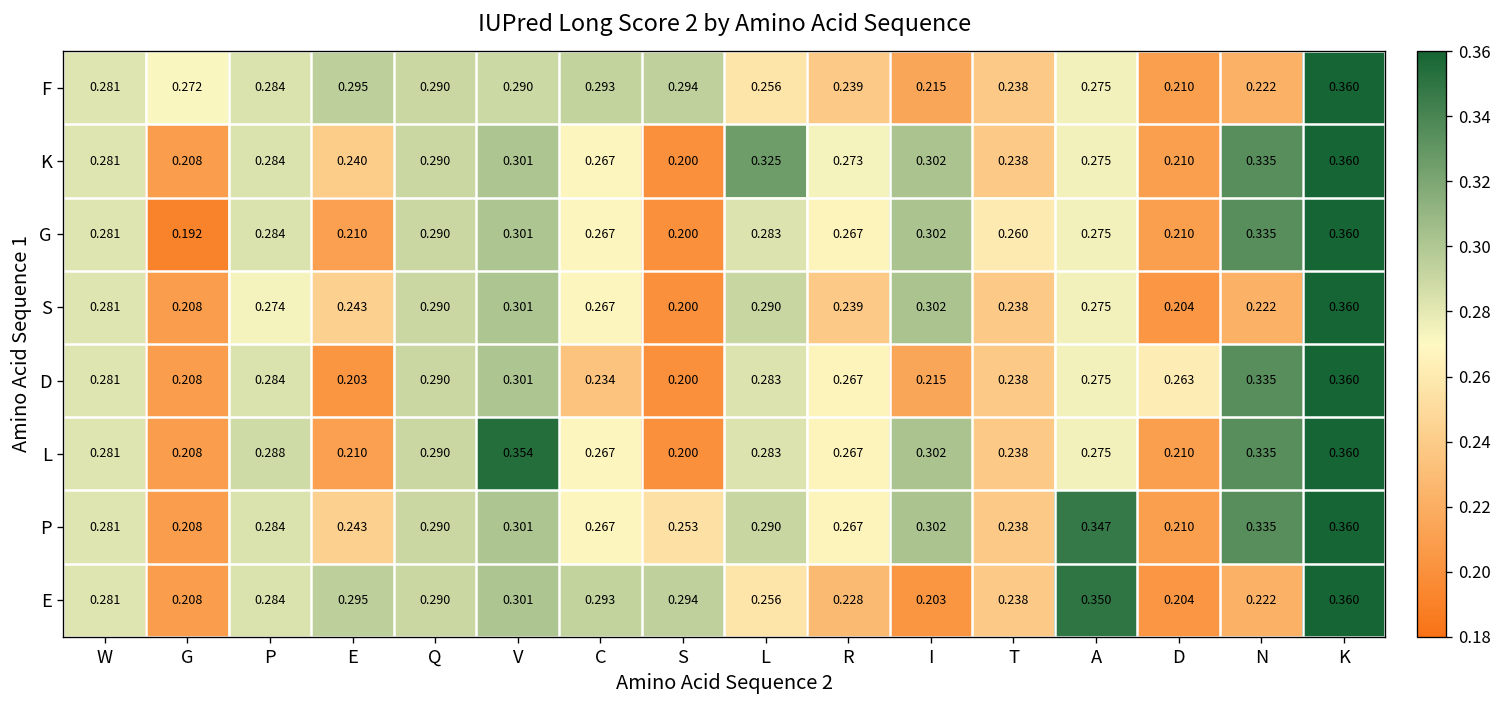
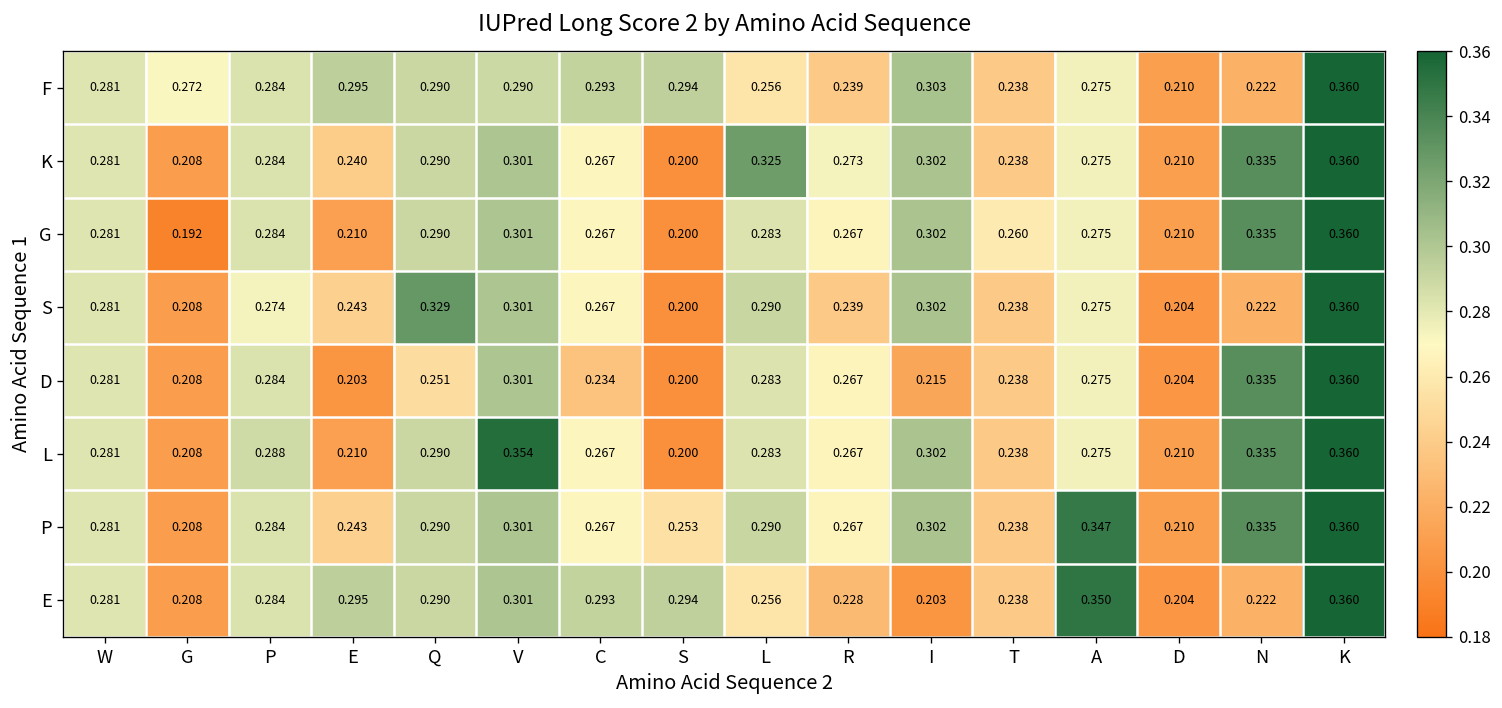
  {
    "F": {
      "W": 0.281,
      "G": 0.272,
      "P": 0.284,
      "E": 0.295,
      "Q": 0.290,
      "V": 0.290,
      "C": 0.293,
      "S": 0.294,
      "L": 0.256,
      "R": 0.239,
-     "I": 0.215,
+     "I": 0.303,
      "T": 0.238,
      "A": 0.275,
      "D": 0.210,
      "N": 0.222,
      "K": 0.360
    },
    "K": {
      "W": 0.281,
      "G": 0.208,
      "P": 0.284,
      "E": 0.240,
      "Q": 0.290,
      "V": 0.301,
      "C": 0.267,
      "S": 0.200,
      "L": 0.325,
      "R": 0.273,
      "I": 0.302,
      "T": 0.238,
      "A": 0.275,
      "D": 0.210,
      "N": 0.335,
      "K": 0.360
    },
    "G": {
      "W": 0.281,
      "G": 0.192,
      "P": 0.284,
      "E": 0.210,
      "Q": 0.290,
      "V": 0.301,
      "C": 0.267,
      "S": 0.200,
      "L": 0.283,
      "R": 0.267,
      "I": 0.302,
      "T": 0.260,
      "A": 0.275,
      "D": 0.210,
      "N": 0.335,
      "K": 0.360
    },
    "S": {
      "W": 0.281,
      "G": 0.208,
      "P": 0.274,
      "E": 0.243,
-     "Q": 0.290,
+     "Q": 0.329,
      "V": 0.301,
      "C": 0.267,
      "S": 0.200,
      "L": 0.290,
      "R": 0.239,
      "I": 0.302,
      "T": 0.238,
      "A": 0.275,
      "D": 0.204,
      "N": 0.222,
      "K": 0.360
    },
    "D": {
      "W": 0.281,
      "G": 0.208,
      "P": 0.284,
      "E": 0.203,
-     "Q": 0.290,
+     "Q": 0.251,
      "V": 0.301,
      "C": 0.234,
      "S": 0.200,
      "L": 0.283,
      "R": 0.267,
      "I": 0.215,
      "T": 0.238,
      "A": 0.275,
-     "D": 0.263,
+     "D": 0.204,
      "N": 0.335,
      "K": 0.360
    },
    "L": {
      "W": 0.281,
      "G": 0.208,
      "P": 0.288,
      "E": 0.210,
      "Q": 0.290,
      "V": 0.354,
      "C": 0.267,
      "S": 0.200,
      "L": 0.283,
      "R": 0.267,
      "I": 0.302,
      "T": 0.238,
      "A": 0.275,
      "D": 0.210,
      "N": 0.335,
      "K": 0.360
    },
    "P": {
      "W": 0.281,
      "G": 0.208,
      "P": 0.284,
      "E": 0.243,
      "Q": 0.290,
      "V": 0.301,
      "C": 0.267,
      "S": 0.253,
      "L": 0.290,
      "R": 0.267,
      "I": 0.302,
      "T": 0.238,
      "A": 0.347,
      "D": 0.210,
      "N": 0.335,
      "K": 0.360
    },
    "E": {
      "W": 0.281,
      "G": 0.208,
      "P": 0.284,
      "E": 0.295,
      "Q": 0.290,
      "V": 0.301,
      "C": 0.293,
      "S": 0.294,
      "L": 0.256,
      "R": 0.228,
      "I": 0.203,
      "T": 0.238,
      "A": 0.350,
      "D": 0.204,
      "N": 0.222,
      "K": 0.360
    }
  }
